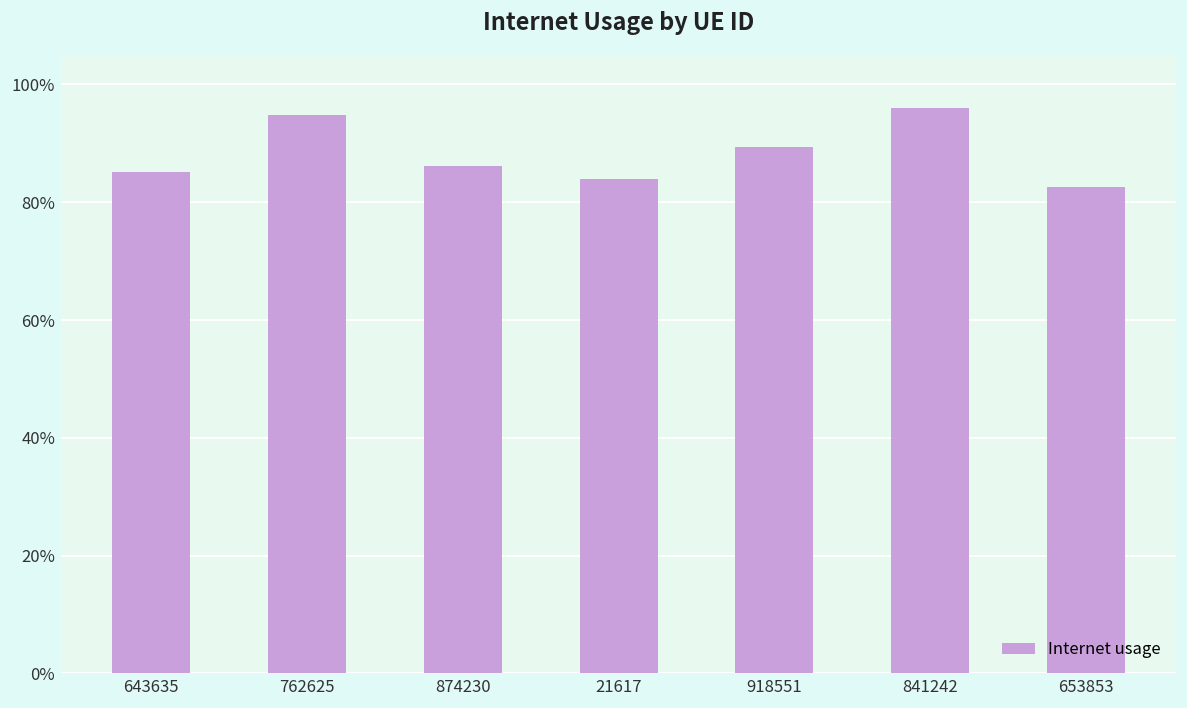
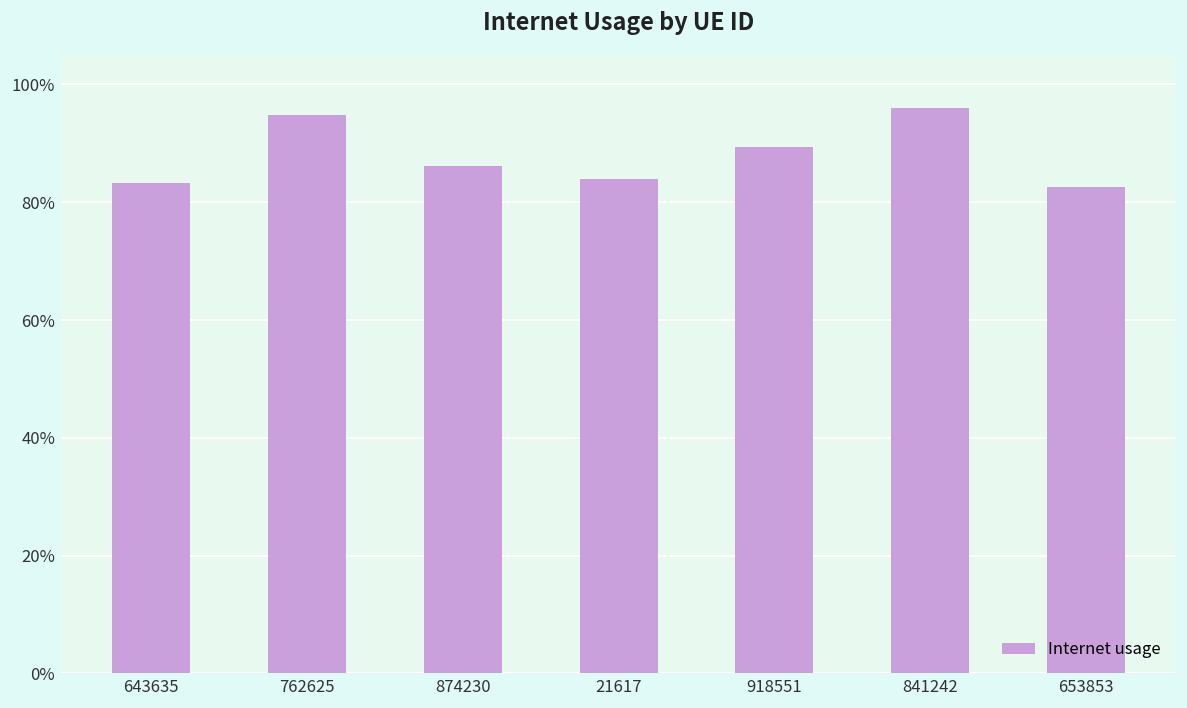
  {
-   "643635": "85%",
+   "643635": "83%",
    "762625": "95%",
    "874230": "86%",
    "21617": "84%",
    "918551": "89%",
    "841242": "96%",
    "653853": "83%"
  }
